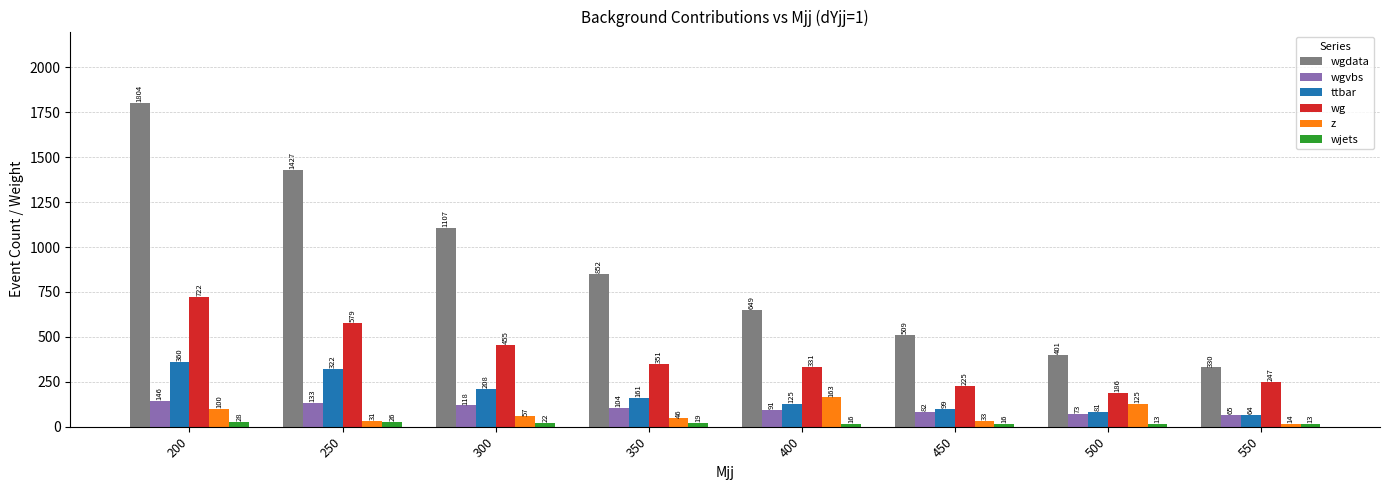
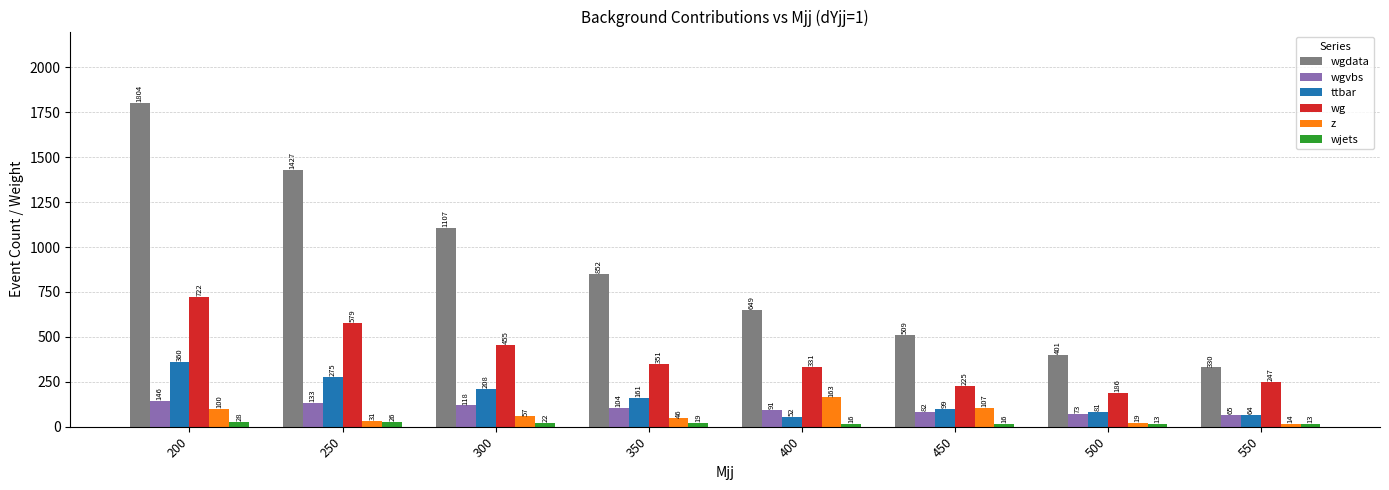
  {
    "ttbar": {
      "200": 360,
-     "250": 322,
+     "250": 275,
      "300": 208,
      "350": 161,
-     "400": 125,
+     "400": 52,
      "450": 99,
      "500": 81,
      "550": 64
    },
    "wg": {
      "200": 722,
      "250": 579,
      "300": 455,
      "350": 351,
      "400": 331,
      "450": 225,
      "500": 186,
      "550": 247
    },
    "z": {
      "200": 100,
      "250": 31,
      "300": 57,
      "350": 46,
      "400": 163,
-     "450": 33,
-     "500": 125,
+     "450": 107,
+     "500": 19,
      "550": 14
    },
    "wjets": {
      "200": 28,
      "250": 26,
      "300": 22,
      "350": 19,
      "400": 16,
      "450": 16,
      "500": 13,
      "550": 13
    }
  }
